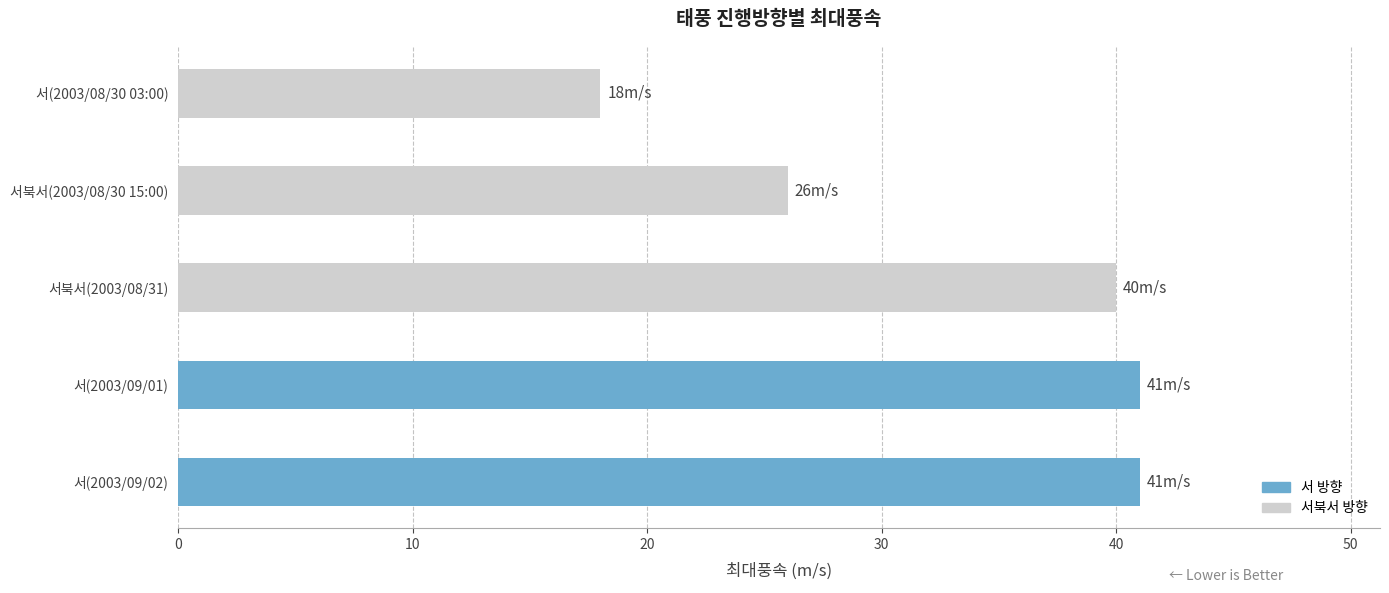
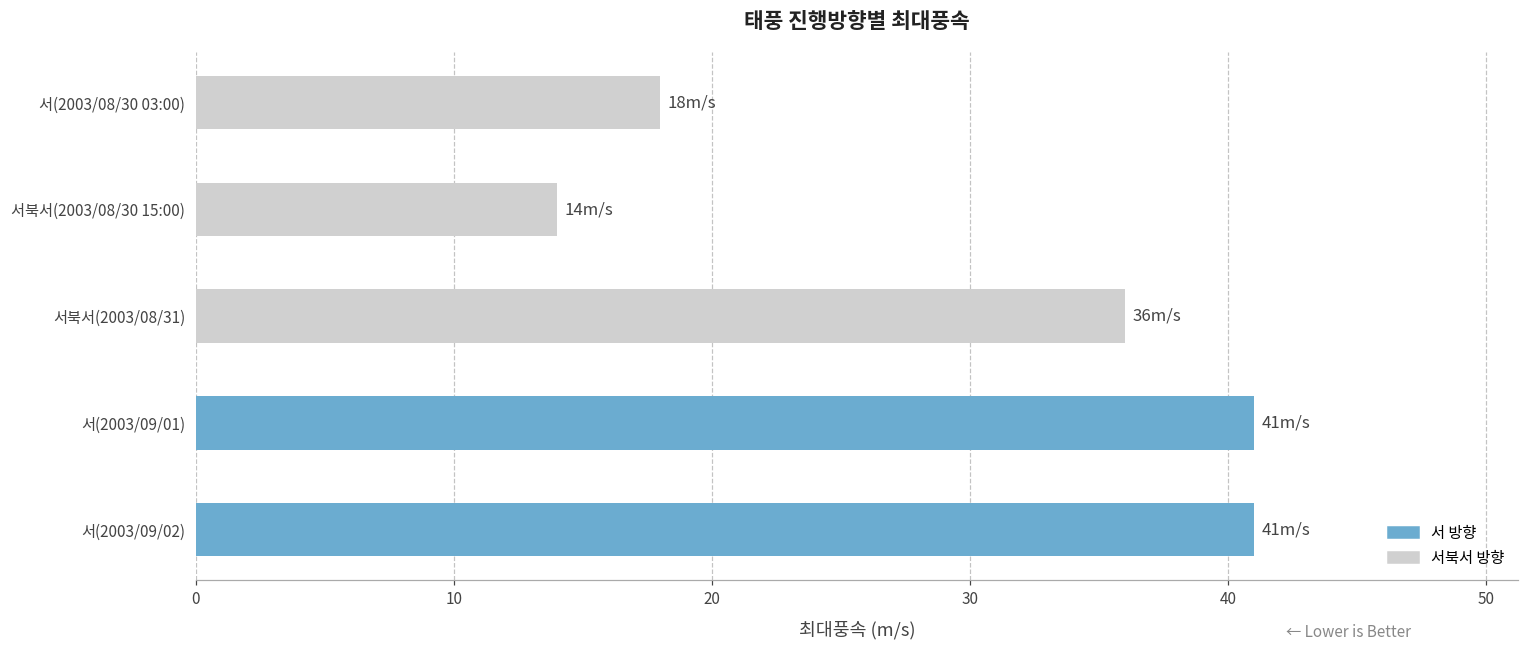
  {
    "서(2003/08/30 03:00)": "18m/s",
-   "서북서(2003/08/30 15:00)": "26m/s",
-   "서북서(2003/08/31)": "40m/s",
+   "서북서(2003/08/30 15:00)": "14m/s",
+   "서북서(2003/08/31)": "36m/s",
    "서(2003/09/01)": "41m/s",
    "서(2003/09/02)": "41m/s"
  }
